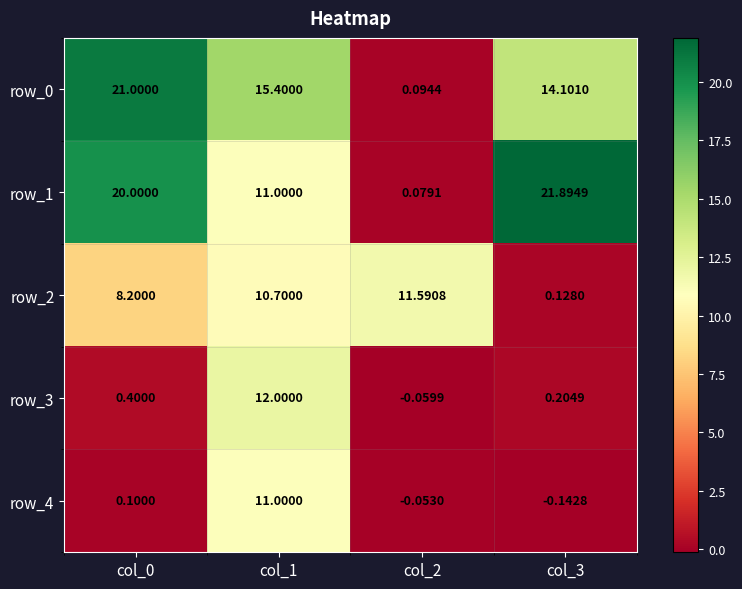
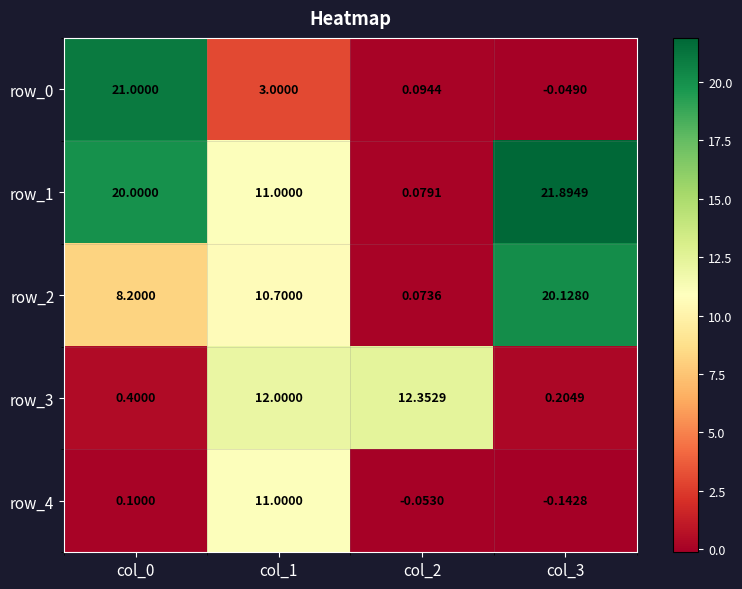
  {
    "row_0": {
      "col_0": 21.0000,
-     "col_1": 15.4000,
+     "col_1": 3.0000,
      "col_2": 0.0944,
-     "col_3": 14.1010
+     "col_3": -0.0490
    },
    "row_1": {
      "col_0": 20.0000,
      "col_1": 11.0000,
      "col_2": 0.0791,
      "col_3": 21.8949
    },
    "row_2": {
      "col_0": 8.2000,
      "col_1": 10.7000,
-     "col_2": 11.5908,
-     "col_3": 0.1280
+     "col_2": 0.0736,
+     "col_3": 20.1280
    },
    "row_3": {
      "col_0": 0.4000,
      "col_1": 12.0000,
-     "col_2": -0.0599,
+     "col_2": 12.3529,
      "col_3": 0.2049
    },
    "row_4": {
      "col_0": 0.1000,
      "col_1": 11.0000,
      "col_2": -0.0530,
      "col_3": -0.1428
    }
  }
